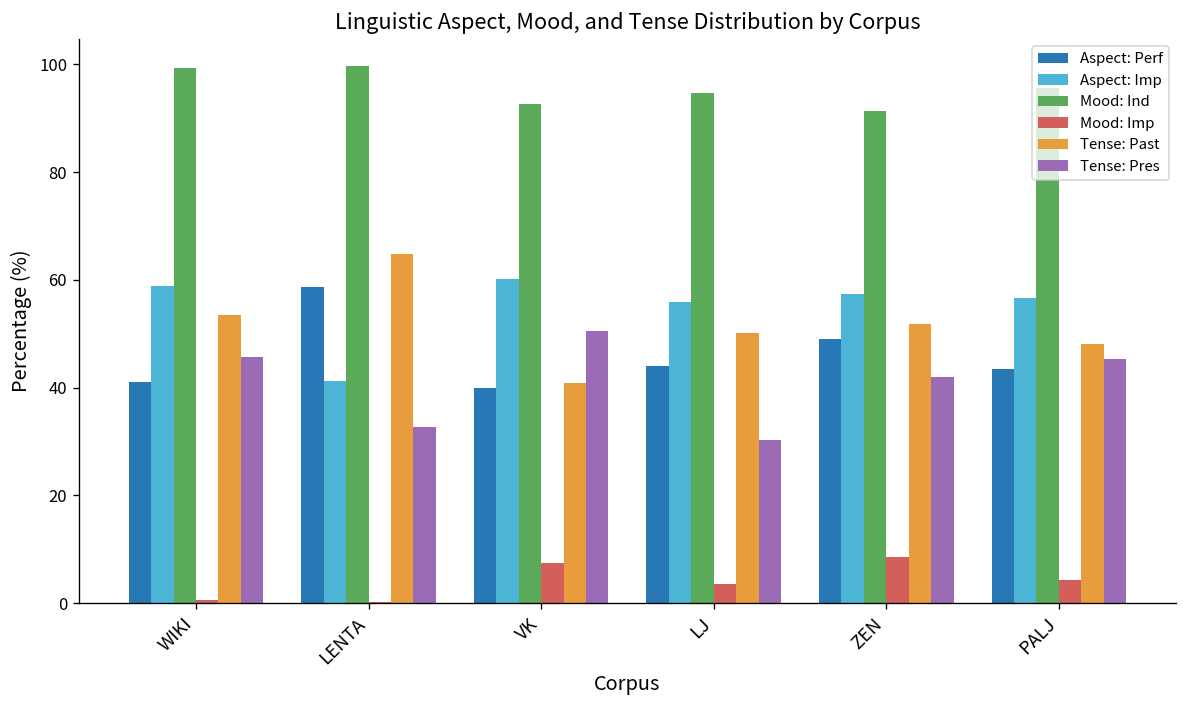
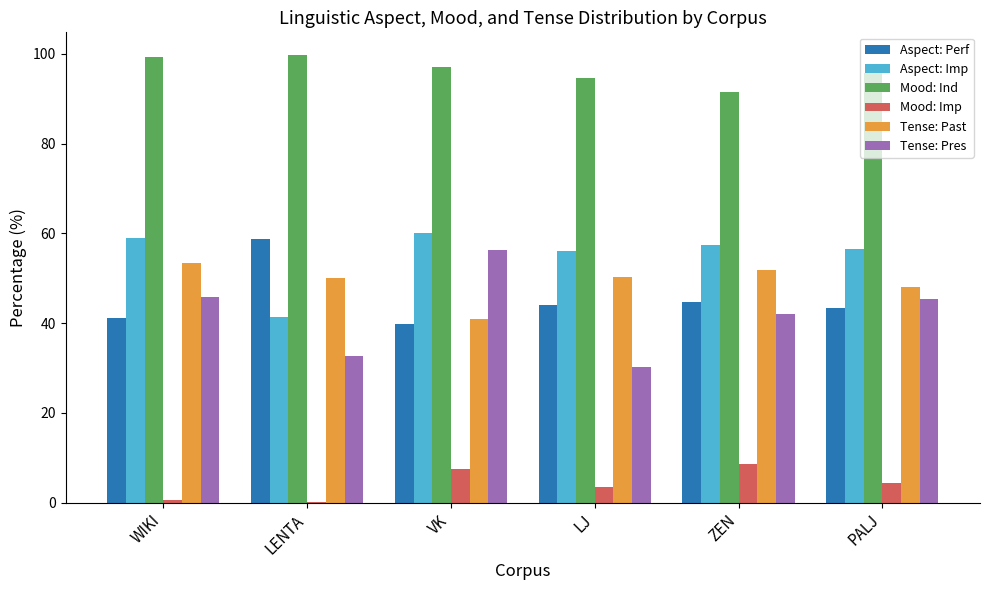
  {
    "Aspect: Perf": {
      "WIKI": 41,
      "LENTA": 59,
      "VK": 40,
      "LJ": 44,
-     "ZEN": 49,
+     "ZEN": 45,
      "PALJ": 43
    },
    "Aspect: Imp": {
      "WIKI": 59,
      "LENTA": 41,
      "VK": 60,
      "LJ": 56,
      "ZEN": 57,
      "PALJ": 57
    },
    "Mood: Ind": {
      "WIKI": 99,
      "LENTA": 100,
-     "VK": 93,
+     "VK": 97,
      "LJ": 95,
      "ZEN": 91
    },
    "Mood: Imp": {
      "WIKI": 1,
      "VK": 7,
      "LJ": 3,
      "ZEN": 9,
      "PALJ": 4
    },
    "Tense: Past": {
      "WIKI": 53,
-     "LENTA": 65,
+     "LENTA": 50,
      "VK": 41,
      "LJ": 50,
      "ZEN": 52,
      "PALJ": 48
    },
    "Tense: Pres": {
      "WIKI": 46,
      "LENTA": 33,
-     "VK": 50,
+     "VK": 56,
      "LJ": 30,
      "ZEN": 42,
      "PALJ": 45
    }
  }
